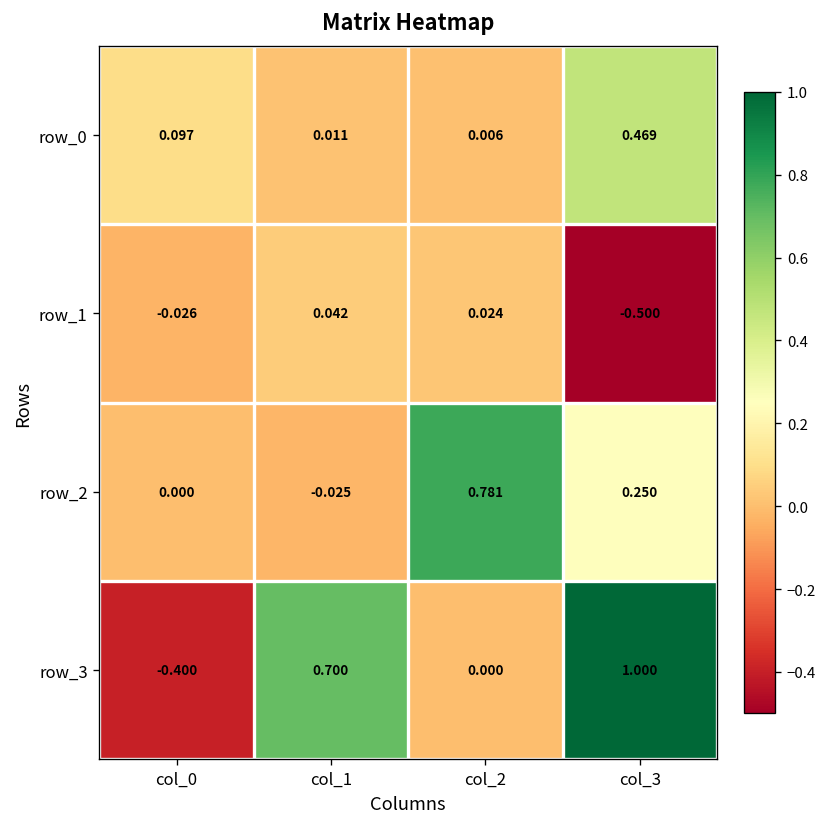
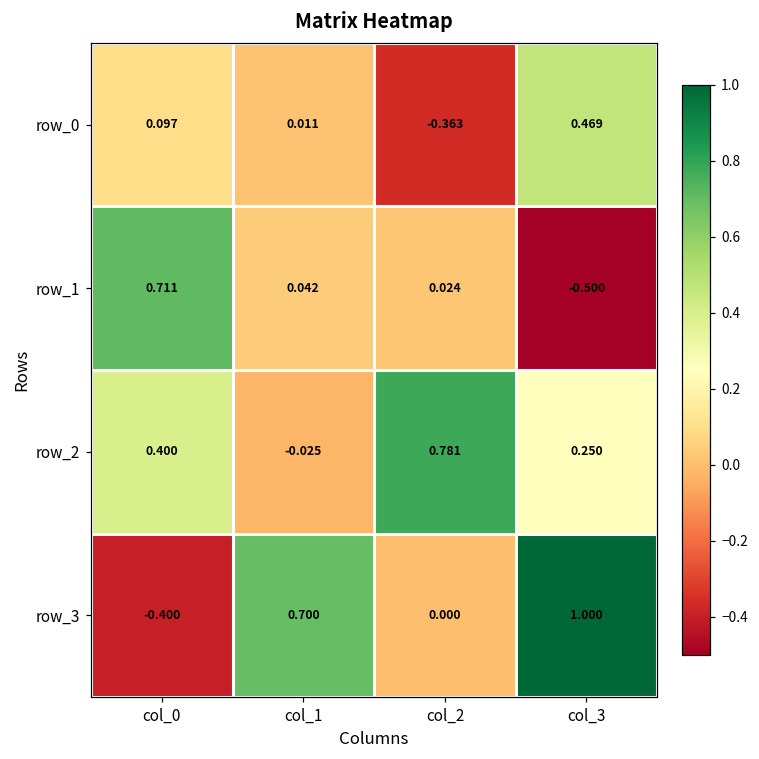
  {
    "row_0": {
      "col_0": 0.097,
      "col_1": 0.011,
-     "col_2": 0.006,
+     "col_2": -0.363,
      "col_3": 0.469
    },
    "row_1": {
-     "col_0": -0.026,
+     "col_0": 0.711,
      "col_1": 0.042,
      "col_2": 0.024,
      "col_3": -0.500
    },
    "row_2": {
-     "col_0": 0.000,
+     "col_0": 0.400,
      "col_1": -0.025,
      "col_2": 0.781,
      "col_3": 0.250
    },
    "row_3": {
      "col_0": -0.400,
      "col_1": 0.700,
      "col_2": 0.000,
      "col_3": 1.000
    }
  }
